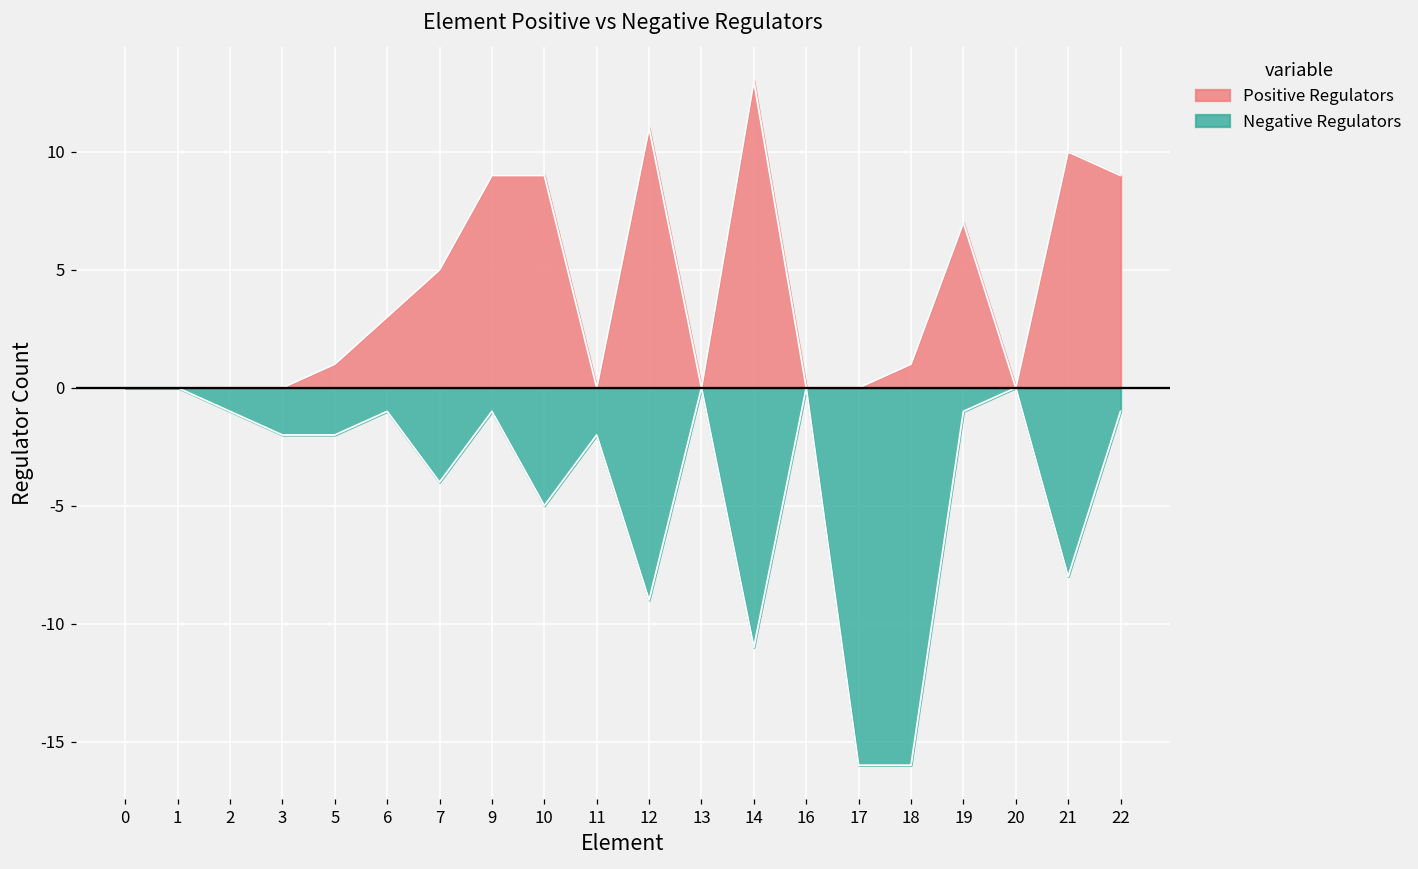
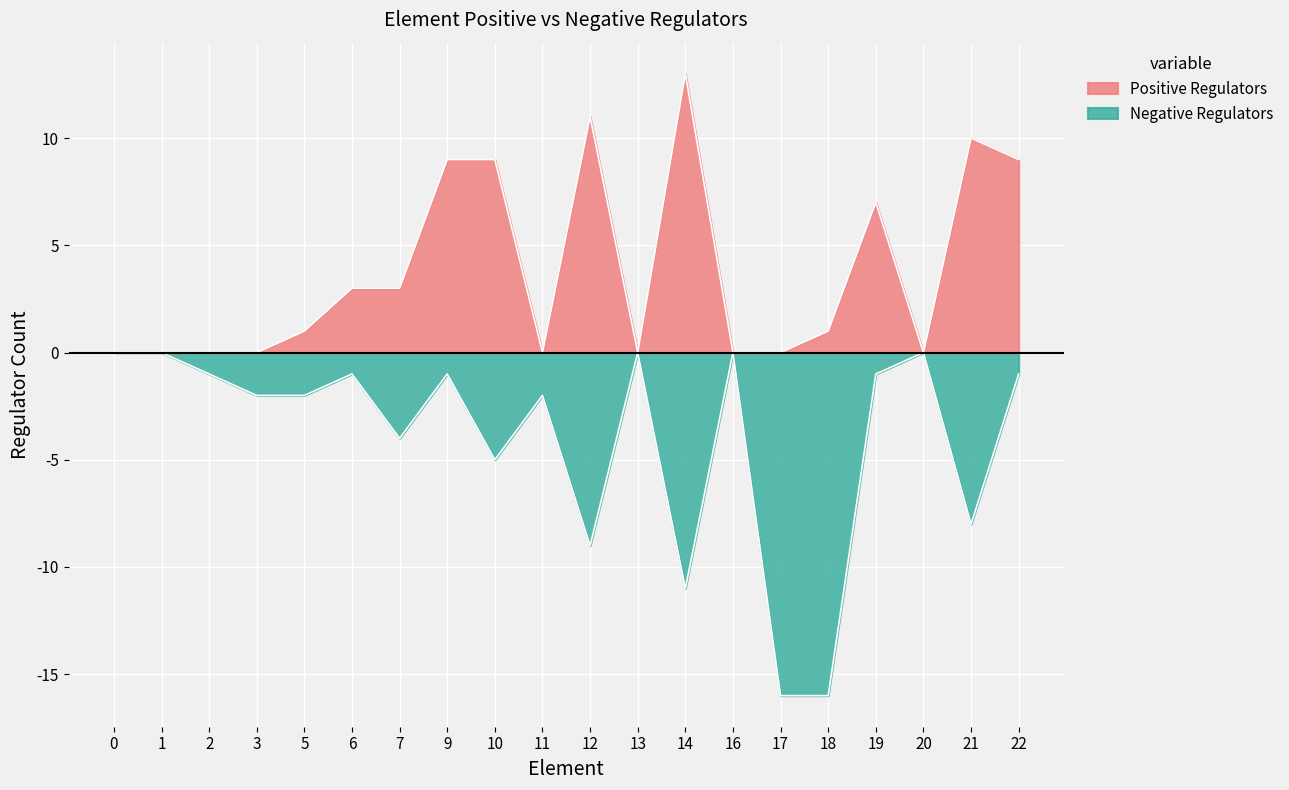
  {
    "Positive Regulators": {
      "5": 1,
      "6": 3,
-     "7": 5,
+     "7": 3,
      "9": 9,
      "10": 9,
      "12": 11,
      "14": 13,
      "18": 1,
      "19": 7,
      "21": 10,
      "22": 9
    }
  }
